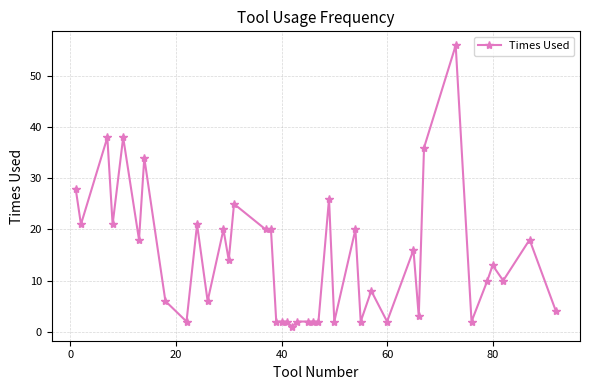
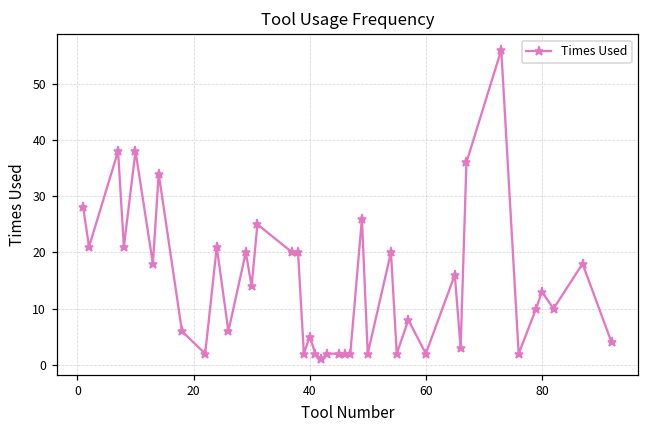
  {
-   "40": 2,
+   "40": 5,
    "60": 2,
    "80": 13
  }
